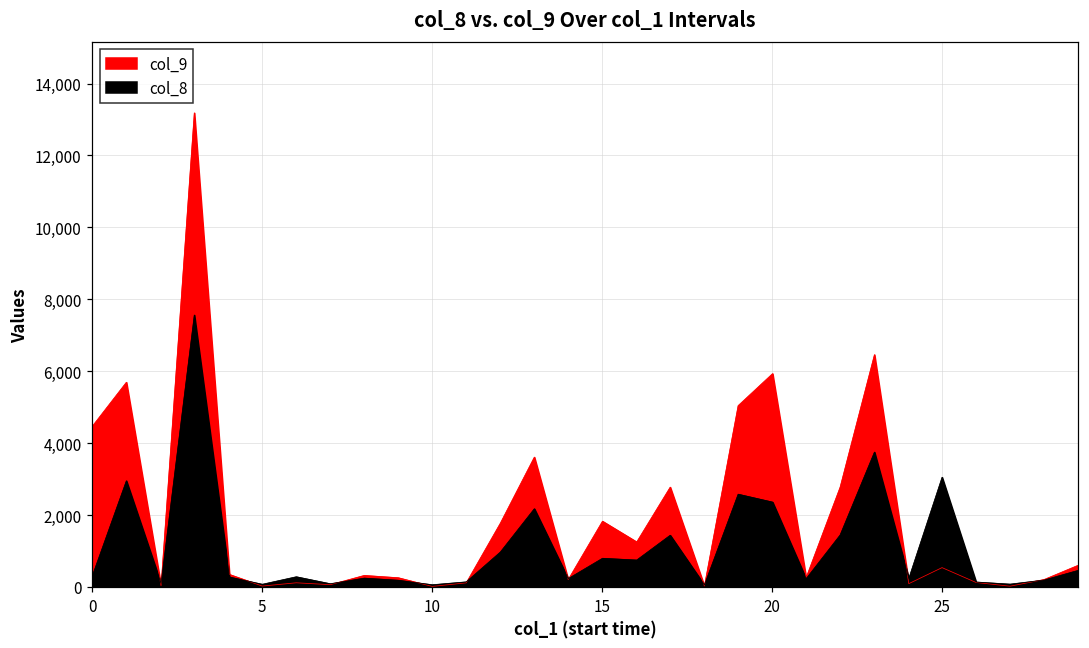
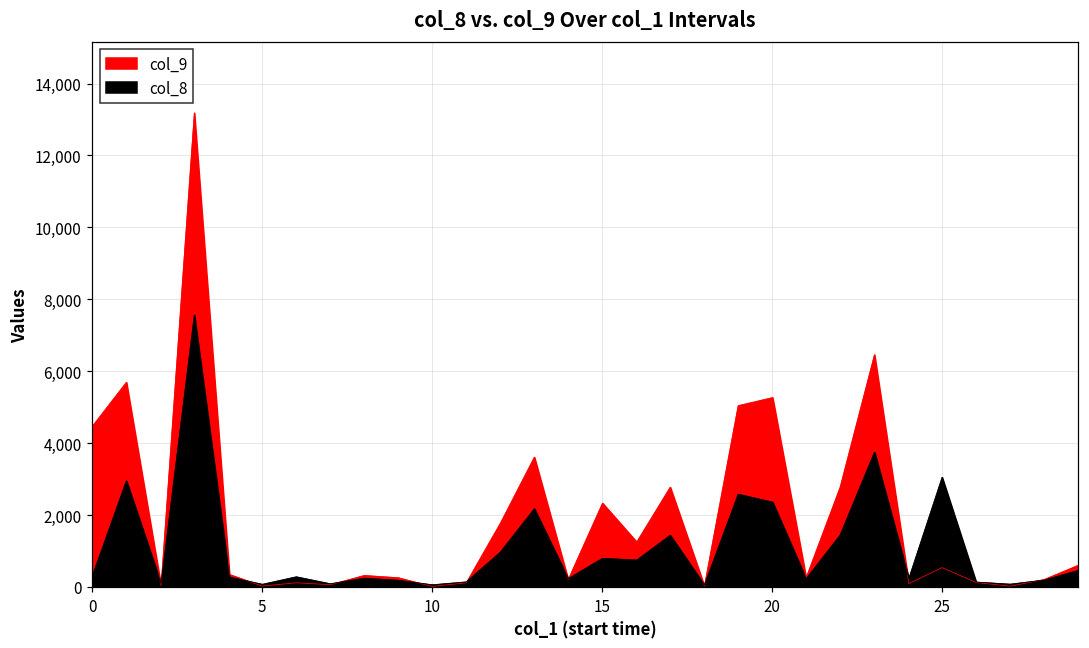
  {
    "col_9": {
      "0": "4,500",
-     "15": "1,800",
-     "20": "5,900",
+     "15": "2,300",
+     "20": "5,300",
      "25": "500"
    },
    "col_8": {
      "0": "300",
      "15": "800",
      "20": "2,400",
      "25": "3,100"
    }
  }
